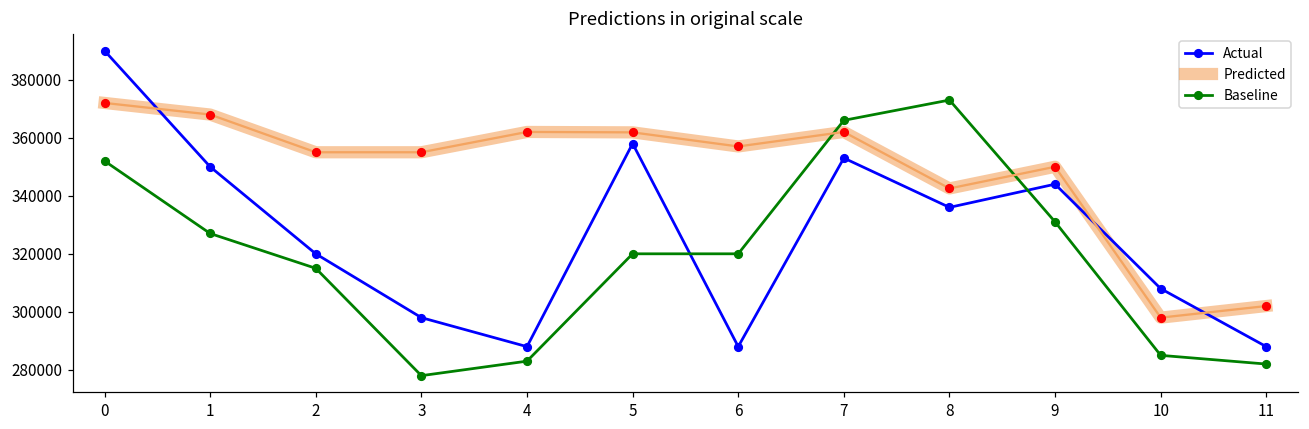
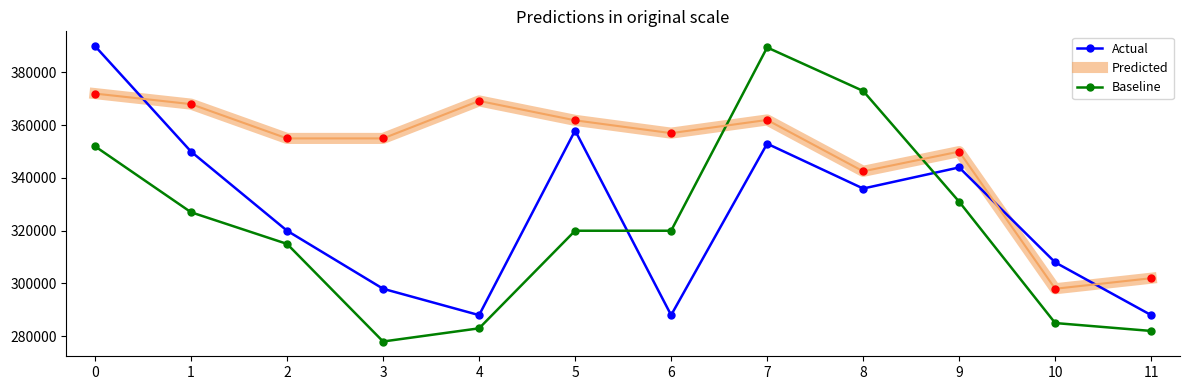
  {
    "Actual": {
      "0": 390000,
      "1": 350000,
      "2": 320000,
      "3": 298000,
      "4": 288000,
      "5": 358000,
      "6": 288000,
      "7": 353000,
      "8": 336000,
      "9": 344000,
      "10": 308000,
      "11": 288000
    },
    "Predicted": {
      "0": 372000,
      "1": 368000,
      "2": 355000,
      "3": 355000,
-     "4": 362000,
+     "4": 369000,
      "5": 362000,
      "6": 357000,
      "7": 362000,
      "8": 343000,
      "9": 350000,
      "10": 298000,
      "11": 302000
    },
    "Baseline": {
      "0": 352000,
      "1": 327000,
      "2": 315000,
      "3": 278000,
      "4": 283000,
      "5": 320000,
      "6": 320000,
-     "7": 366000,
+     "7": 389000,
      "8": 373000,
      "9": 331000,
      "10": 285000,
      "11": 282000
    }
  }
